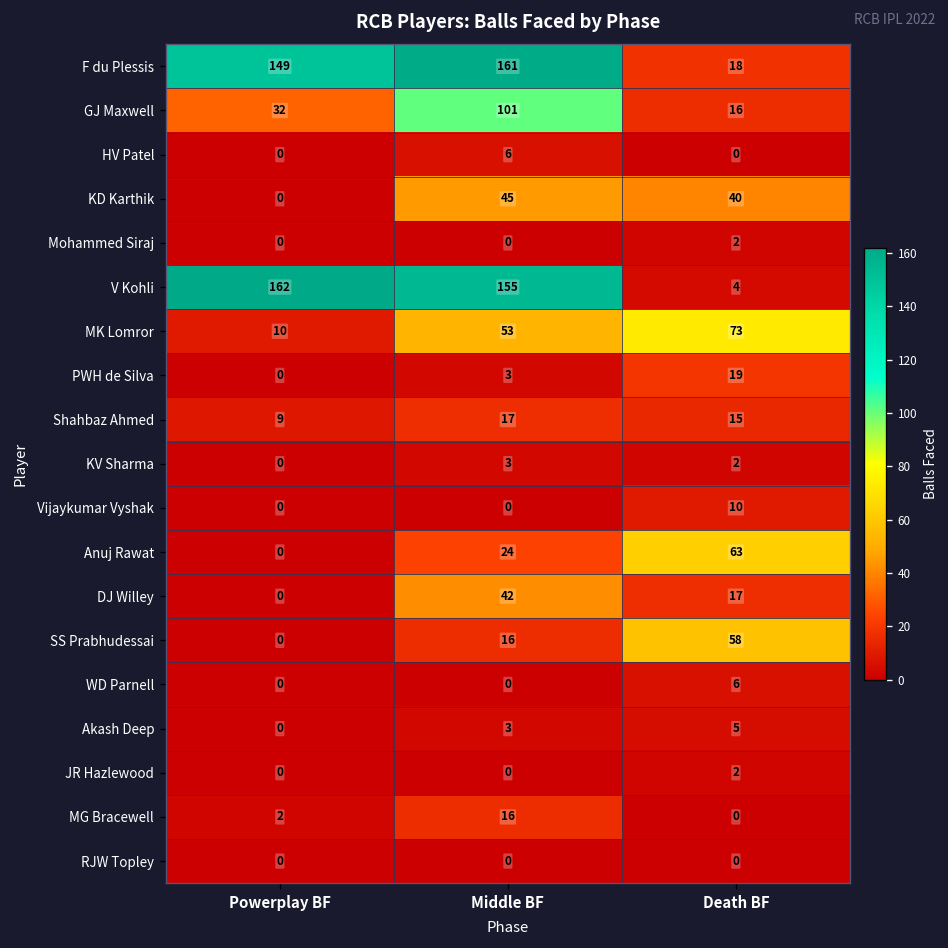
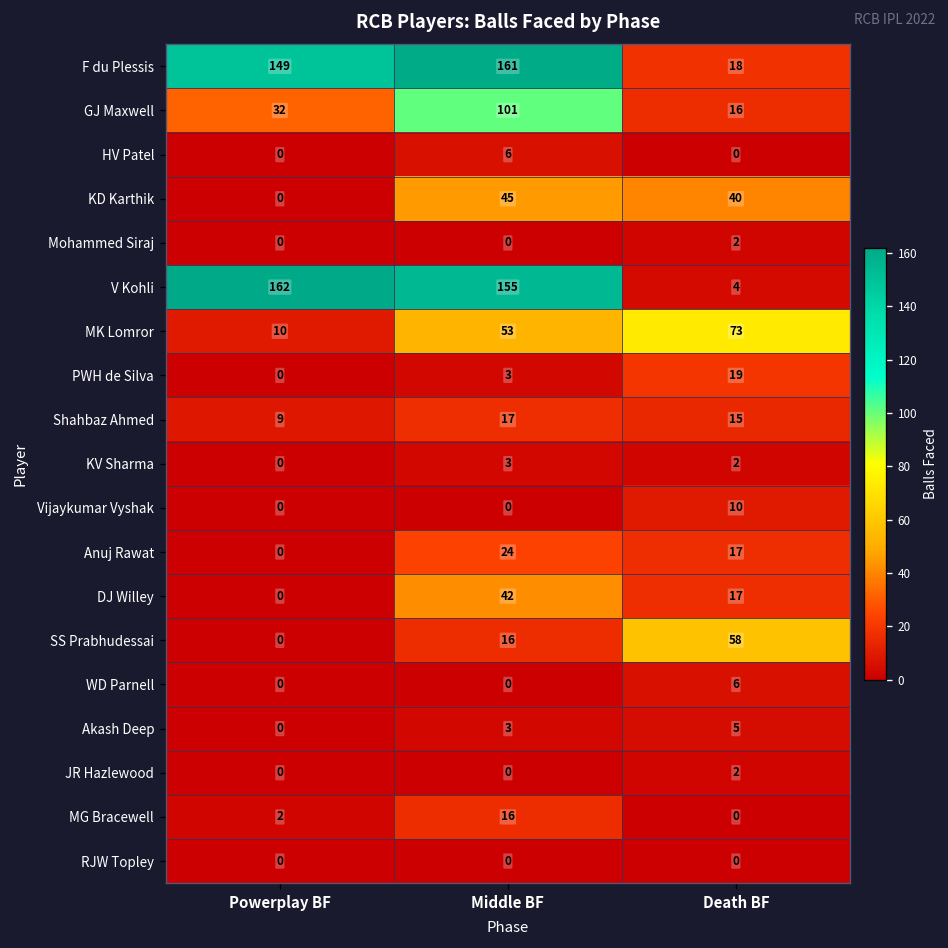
  {
    "Anuj Rawat": {
-     "Death BF": 63
+     "Death BF": 17
    }
  }
